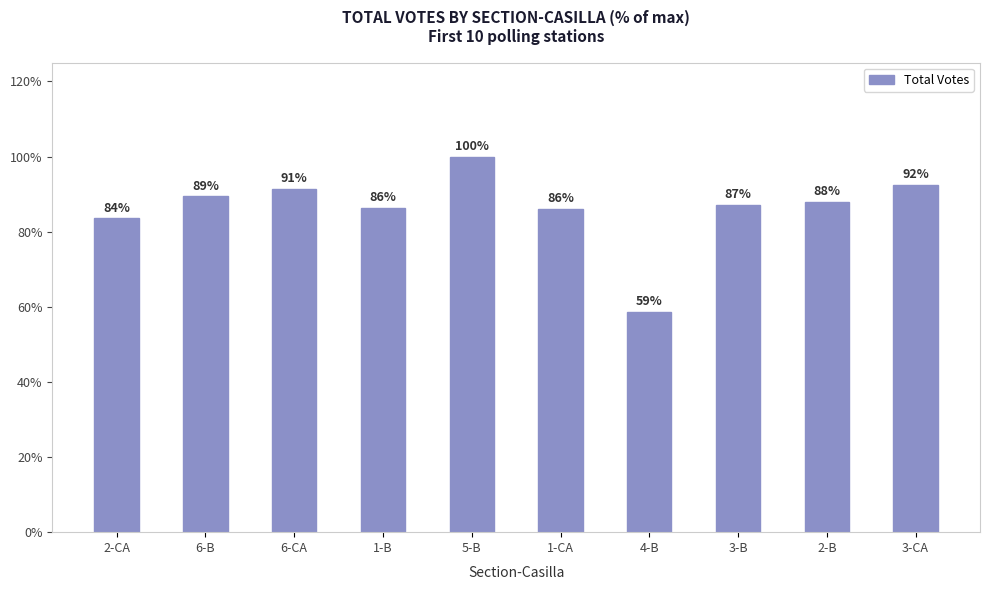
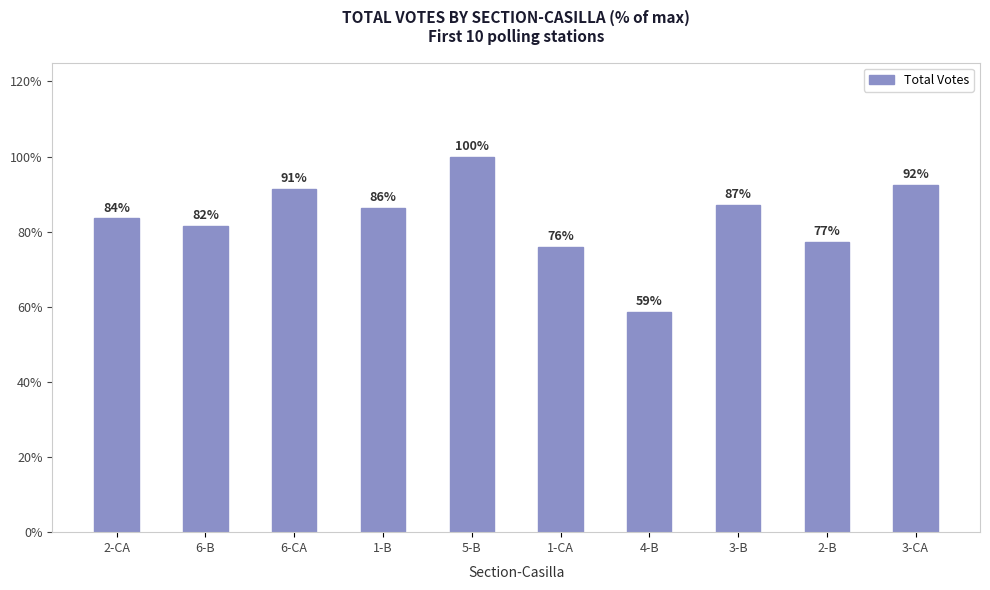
  {
    "2-CA": "84%",
-   "6-B": "89%",
+   "6-B": "82%",
    "6-CA": "91%",
    "1-B": "86%",
    "5-B": "100%",
-   "1-CA": "86%",
+   "1-CA": "76%",
    "4-B": "59%",
    "3-B": "87%",
-   "2-B": "88%",
+   "2-B": "77%",
    "3-CA": "92%"
  }
